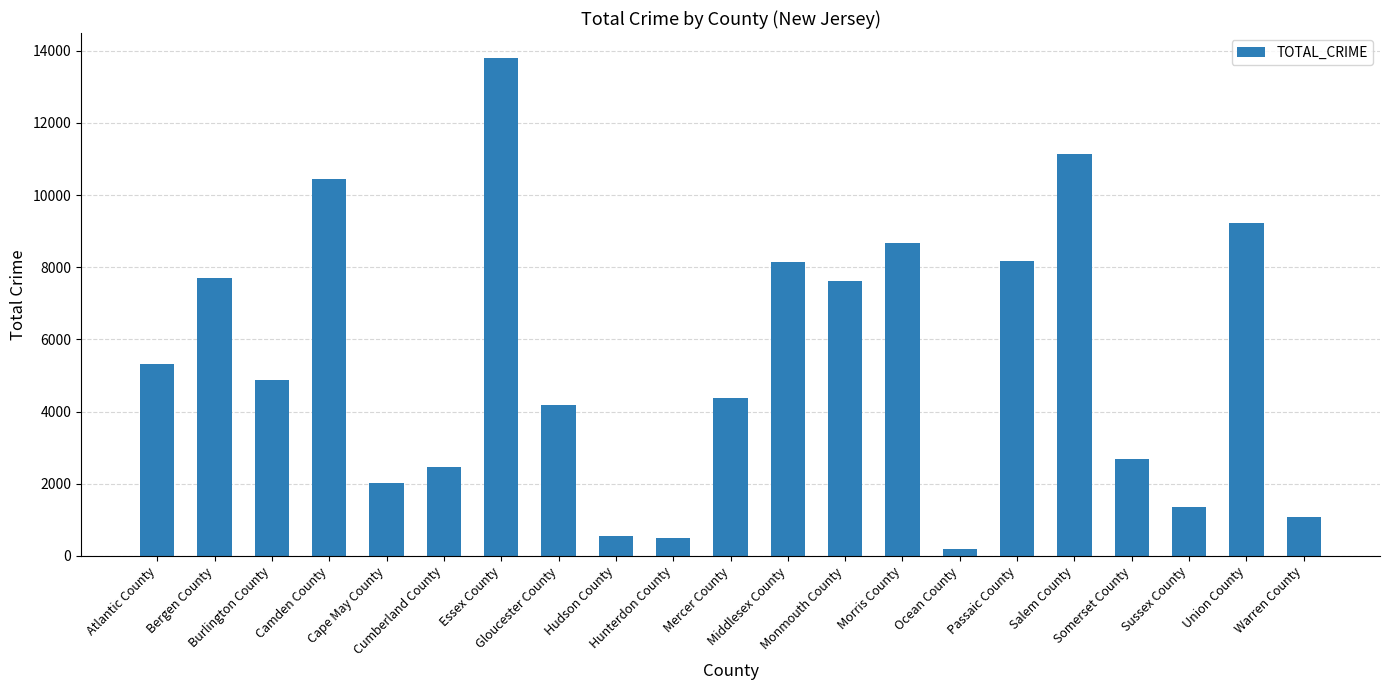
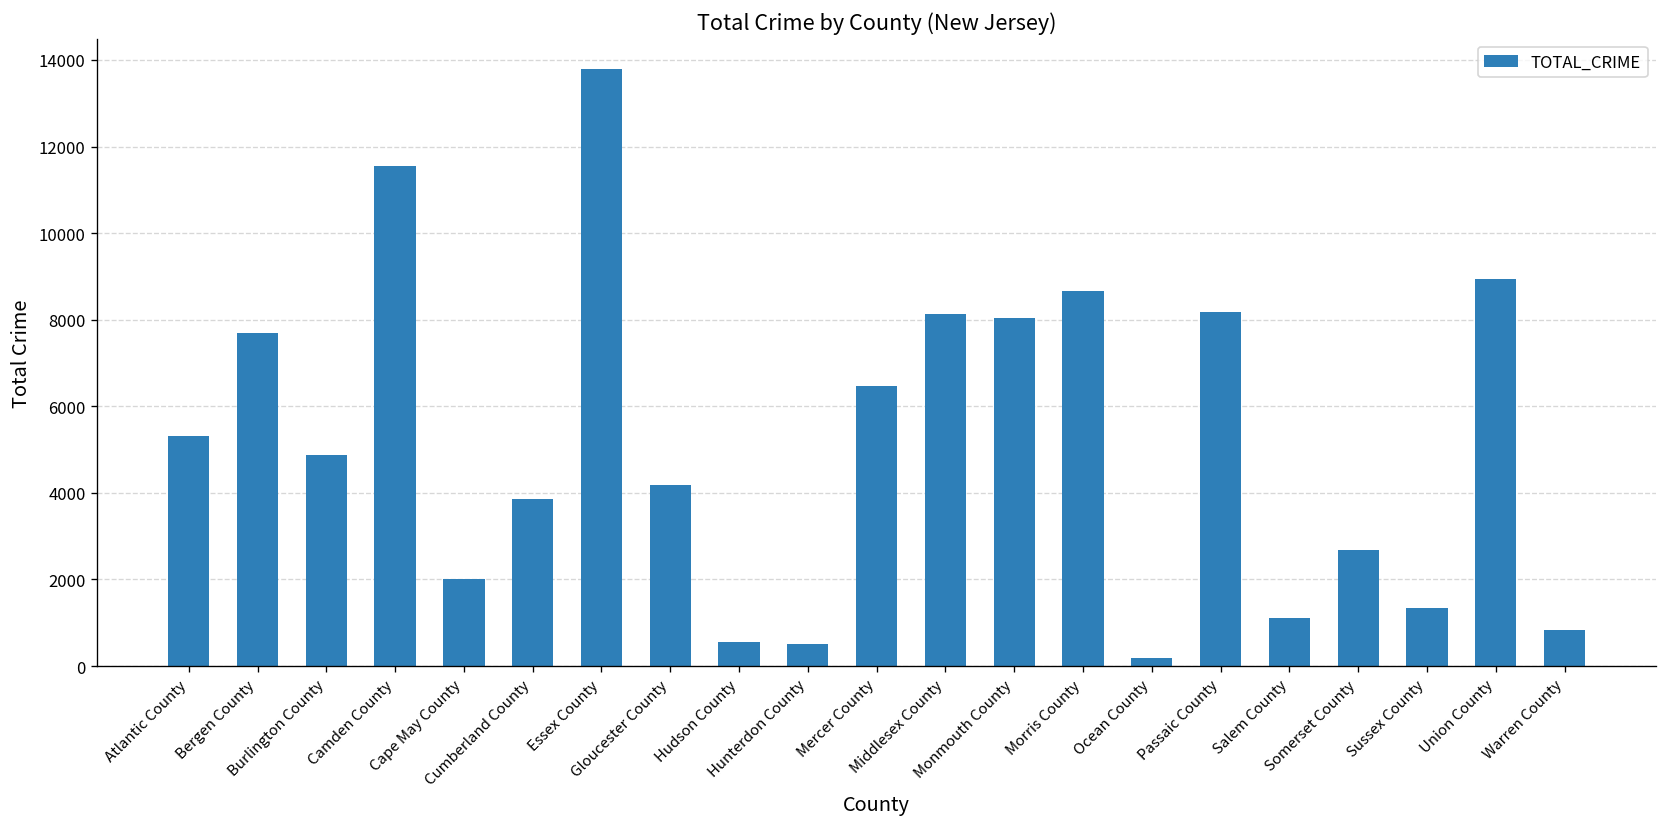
  {
    "Atlantic County": 5300,
    "Bergen County": 7700,
    "Burlington County": 4900,
-   "Camden County": 10400,
+   "Camden County": 11500,
    "Cape May County": 2000,
-   "Cumberland County": 2500,
+   "Cumberland County": 3900,
    "Essex County": 13800,
    "Gloucester County": 4200,
    "Hudson County": 600,
    "Hunterdon County": 500,
-   "Mercer County": 4400,
+   "Mercer County": 6500,
    "Middlesex County": 8100,
-   "Monmouth County": 7600,
+   "Monmouth County": 8000,
    "Morris County": 8700,
    "Ocean County": 200,
    "Passaic County": 8200,
-   "Salem County": 11100,
+   "Salem County": 1100,
    "Somerset County": 2700,
    "Sussex County": 1300,
-   "Union County": 9200,
-   "Warren County": 1100
+   "Union County": 8900,
+   "Warren County": 800
  }
